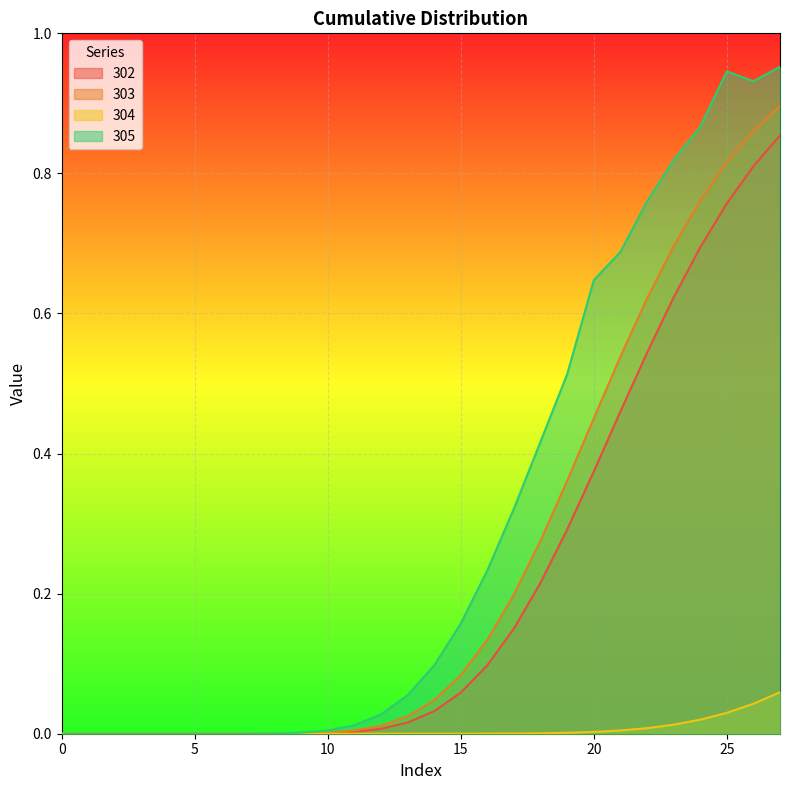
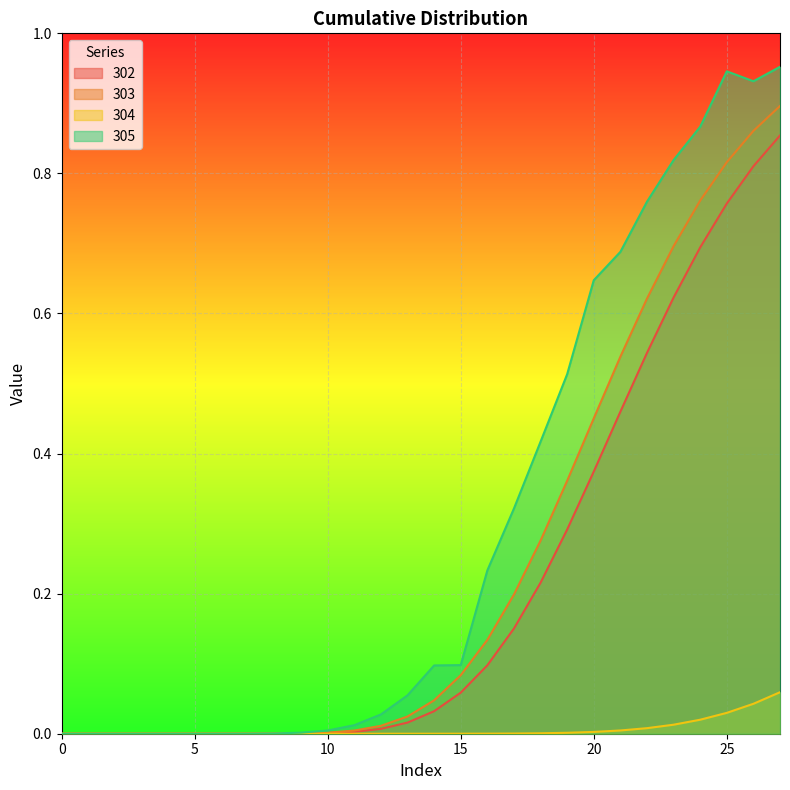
  {
    "305": {
-     "15": 0.16,
+     "15": 0.10,
      "20": 0.65,
      "25": 0.95
    }
  }
